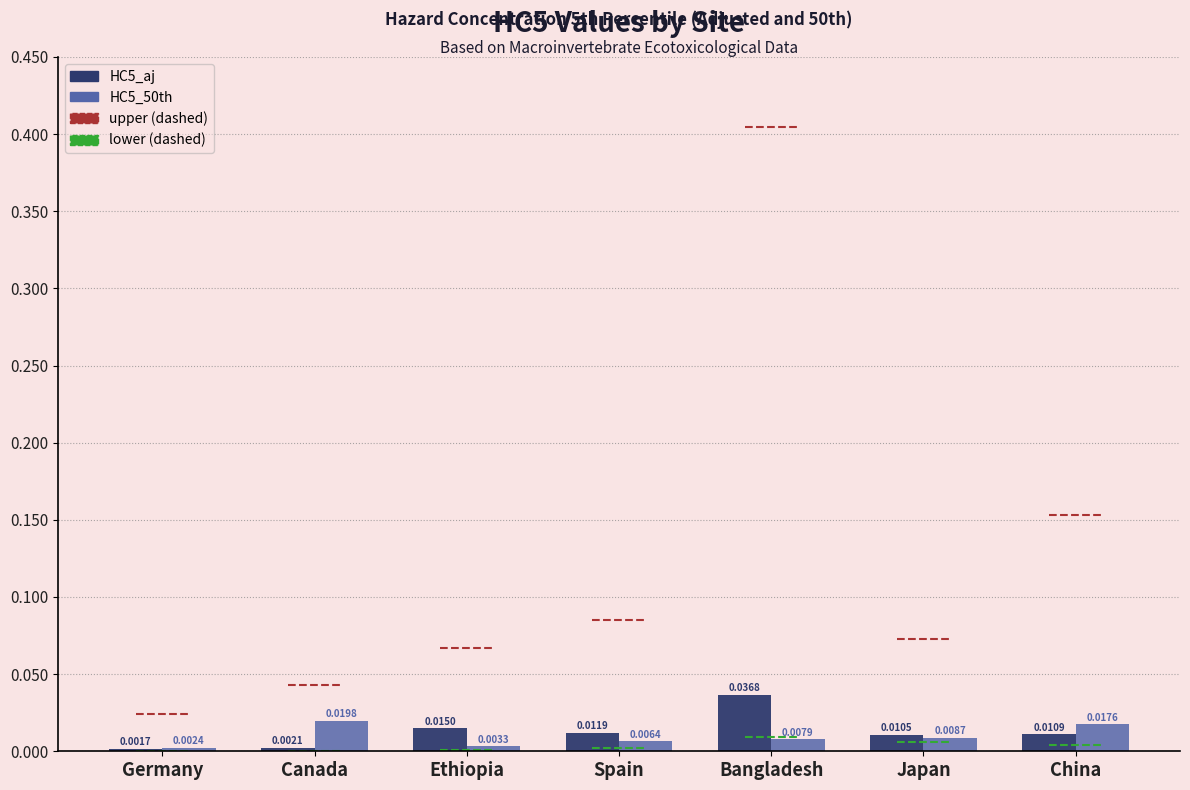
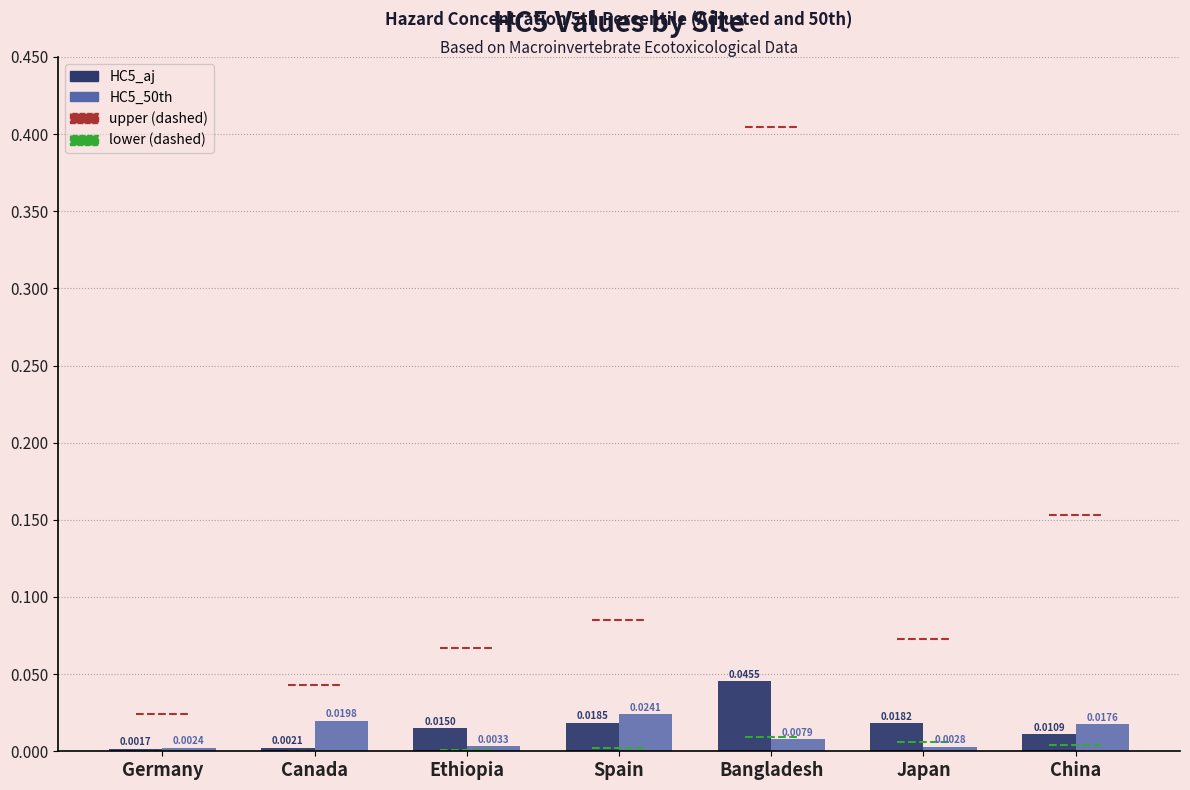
  {
    "HC5_aj": {
      "Germany": 0.0017,
      "Canada": 0.0021,
      "Ethiopia": 0.0150,
-     "Spain": 0.0119,
-     "Bangladesh": 0.0368,
-     "Japan": 0.0105,
+     "Spain": 0.0185,
+     "Bangladesh": 0.0455,
+     "Japan": 0.0182,
      "China": 0.0109
    },
    "HC5_50th": {
      "Germany": 0.0024,
      "Canada": 0.0198,
      "Ethiopia": 0.0033,
-     "Spain": 0.0064,
-     "Japan": 0.0087,
+     "Spain": 0.0241,
+     "Japan": 0.0028,
      "China": 0.0176
    }
  }
